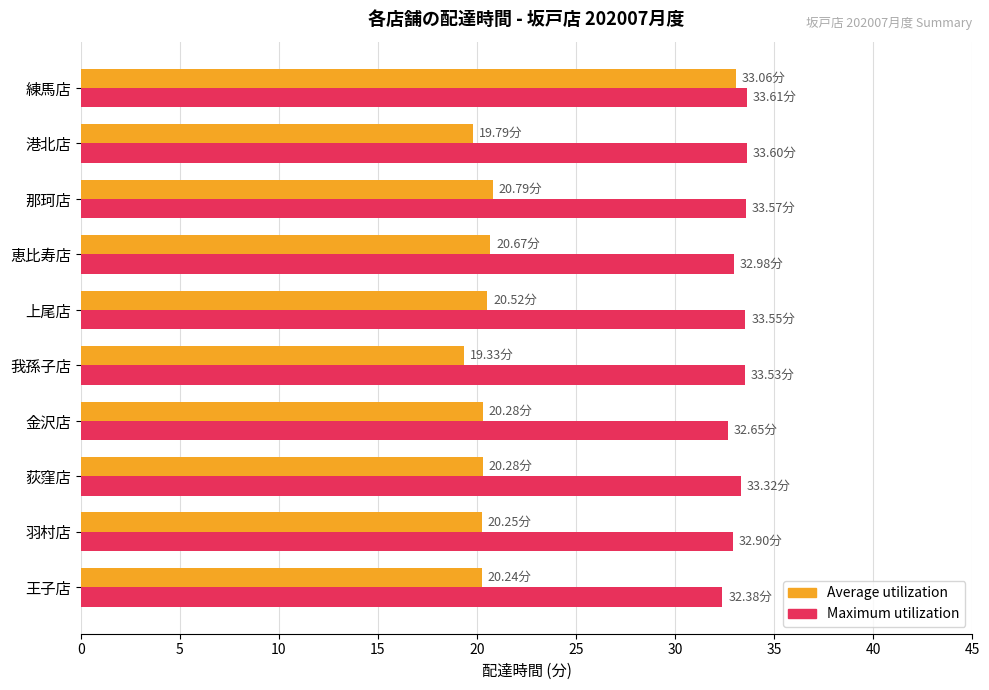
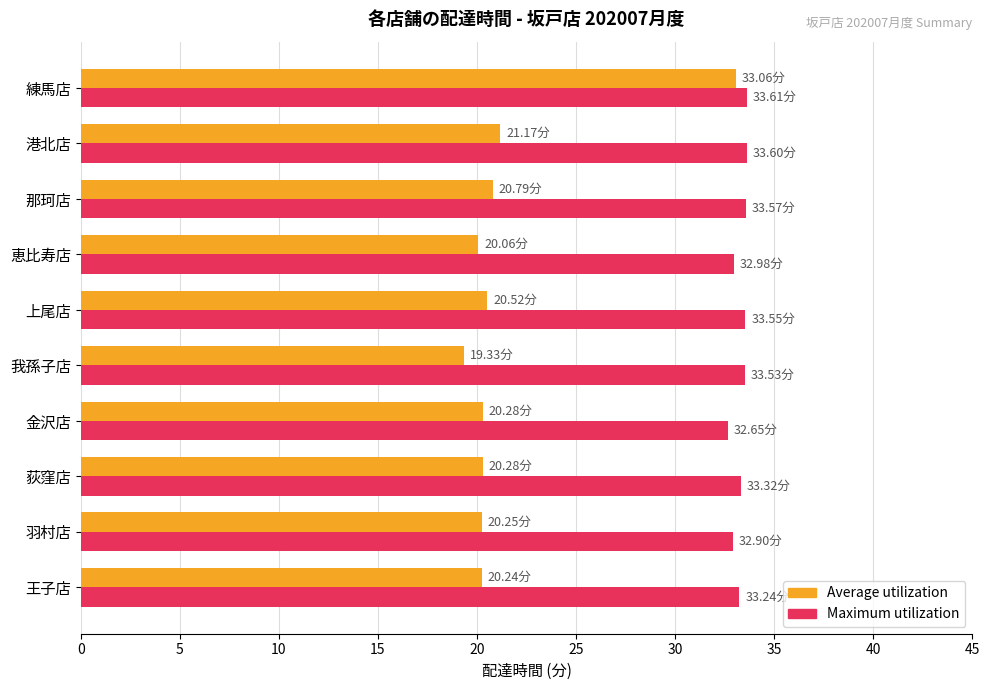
  {
    "Average utilization": {
      "練馬店": "33.06分",
-     "港北店": "19.79分",
+     "港北店": "21.17分",
      "那珂店": "20.79分",
-     "恵比寿店": "20.67分",
+     "恵比寿店": "20.06分",
      "上尾店": "20.52分",
      "我孫子店": "19.33分",
      "金沢店": "20.28分",
      "荻窪店": "20.28分",
      "羽村店": "20.25分",
      "王子店": "20.24分"
    },
    "Maximum utilization": {
-     "王子店": "32.4"
+     "王子店": "33.2"
    }
  }
